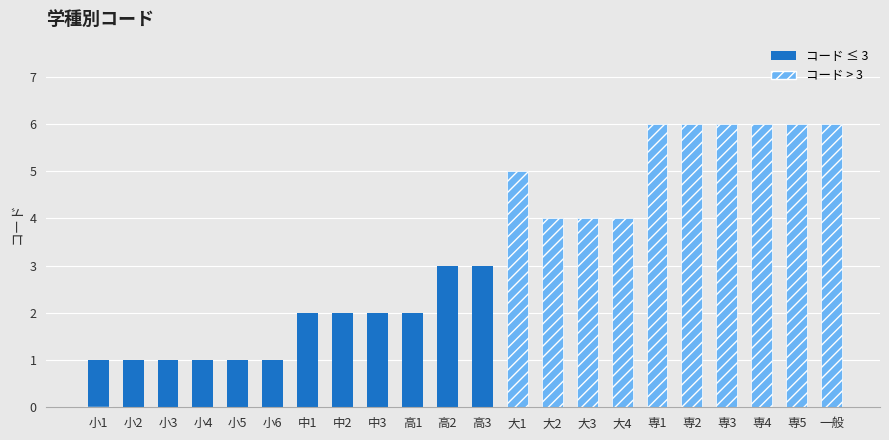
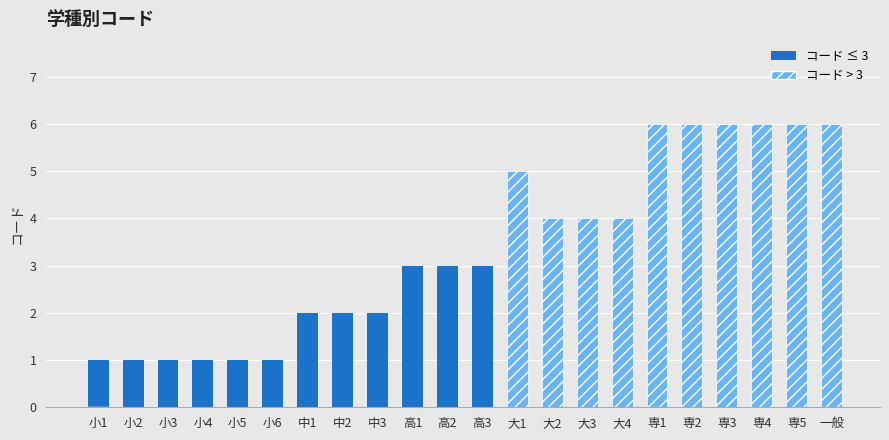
  {
    "小2": 1,
    "小3": 1,
    "小4": 1,
    "小5": 1,
    "小6": 1,
    "中1": 2,
    "中2": 2,
    "中3": 2,
-   "高1": 2,
+   "高1": 3,
    "高2": 3,
    "高3": 3,
    "大1": 5,
    "大2": 4,
    "大3": 4,
    "大4": 4,
    "専1": 6,
    "専2": 6,
    "専3": 6,
    "専4": 6,
    "専5": 6,
    "一般": 6
  }
